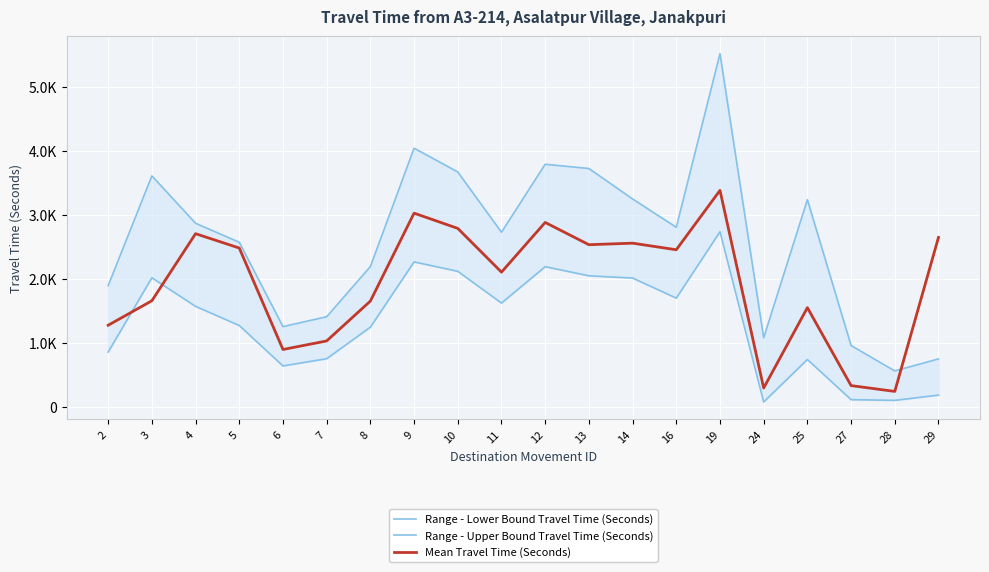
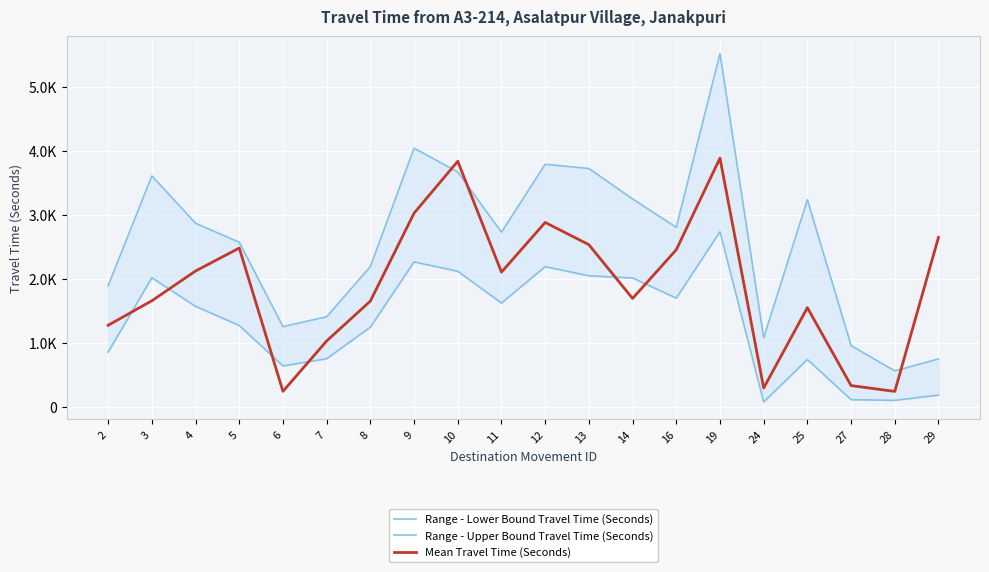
  {
    "Mean Travel Time (Seconds)": {
      "2": 1300,
      "3": 1700,
-     "4": 2700,
+     "4": 2100,
      "5": 2500,
-     "6": 900,
+     "6": 200,
      "7": 1000,
      "8": 1700,
      "9": 3000,
-     "10": 2800,
+     "10": 3800,
      "11": 2100,
      "12": 2900,
      "13": 2500,
-     "14": 2600,
+     "14": 1700,
      "16": 2500,
-     "19": 3400,
+     "19": 3900,
      "24": 300,
      "25": 1600,
      "27": 300,
      "28": 200,
      "29": 2700
    }
  }
